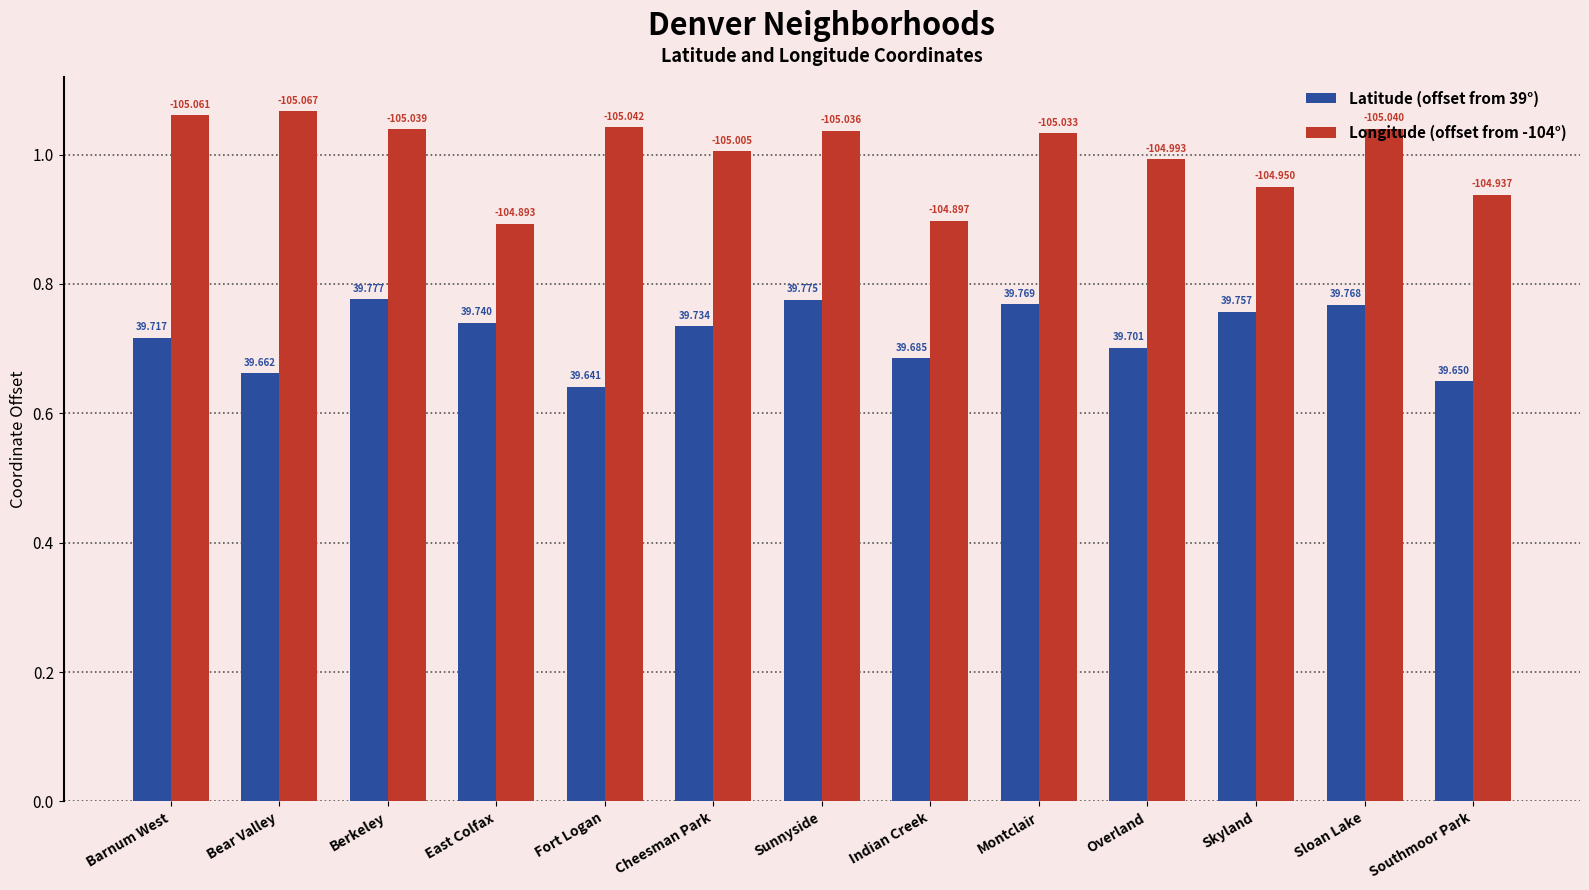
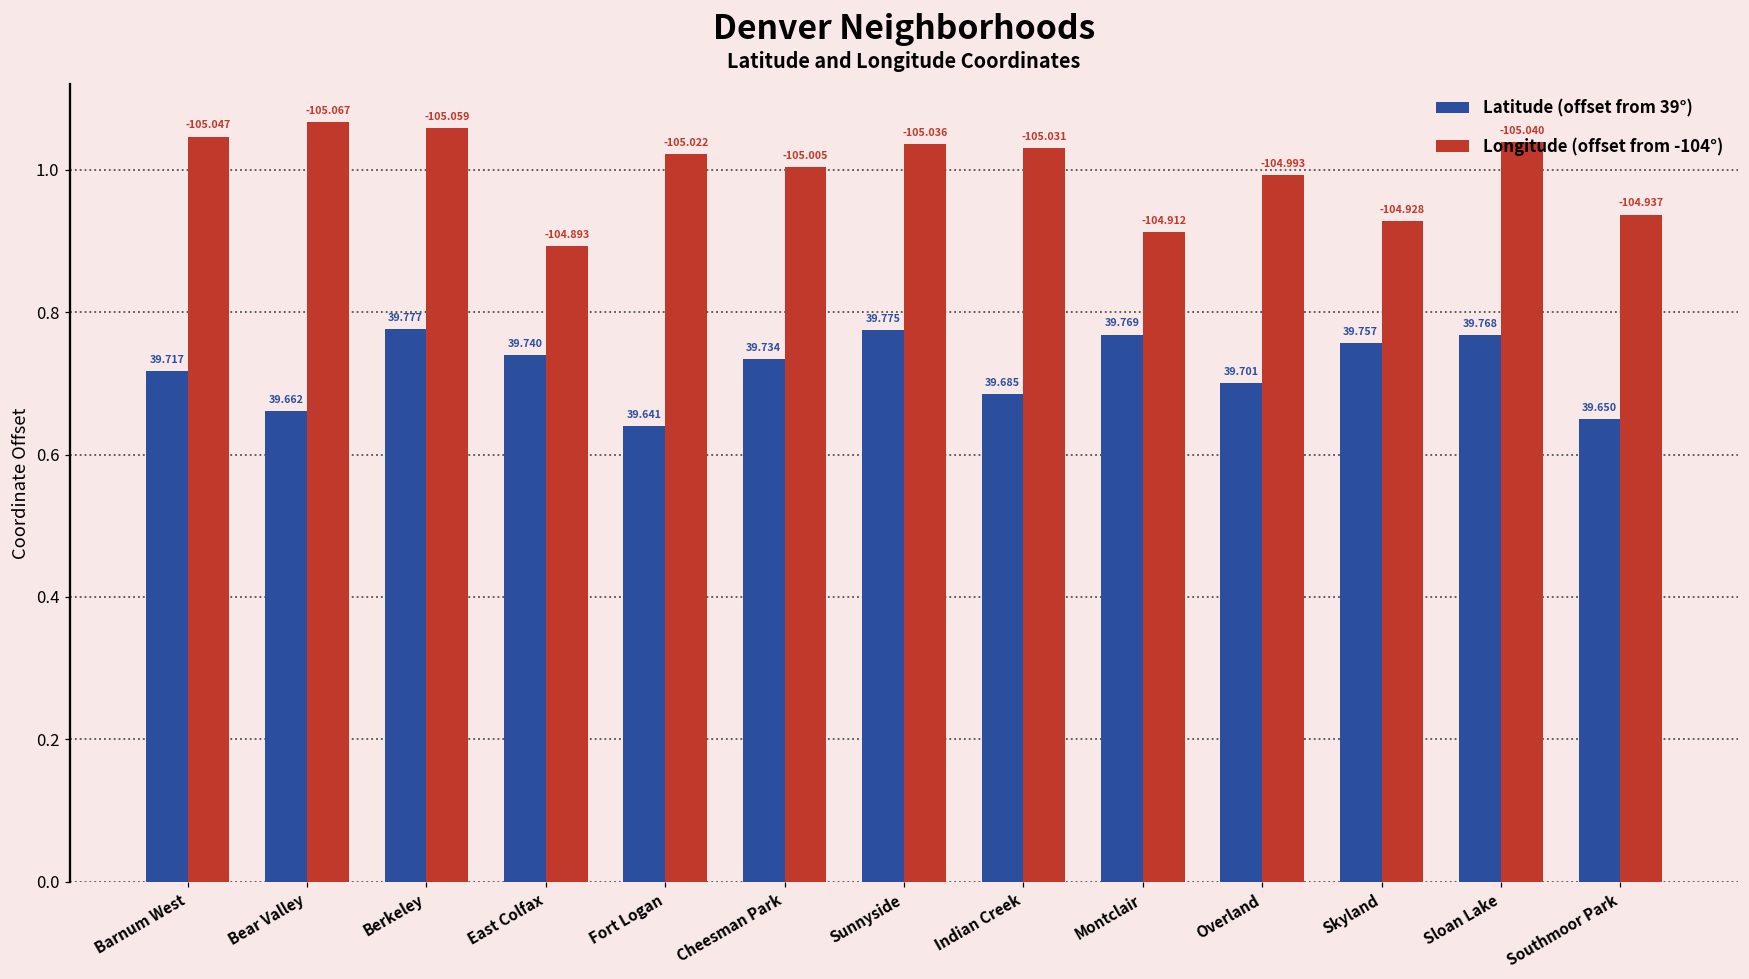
  {
    "Longitude (offset from -104°)": {
-     "Barnum West": -105.061,
-     "Berkeley": -105.039,
-     "Fort Logan": -105.042,
-     "Indian Creek": -104.897,
-     "Montclair": -105.033,
-     "Skyland": -104.950
+     "Barnum West": -105.047,
+     "Berkeley": -105.059,
+     "Fort Logan": -105.022,
+     "Indian Creek": -105.031,
+     "Montclair": -104.912,
+     "Skyland": -104.928
    }
  }
